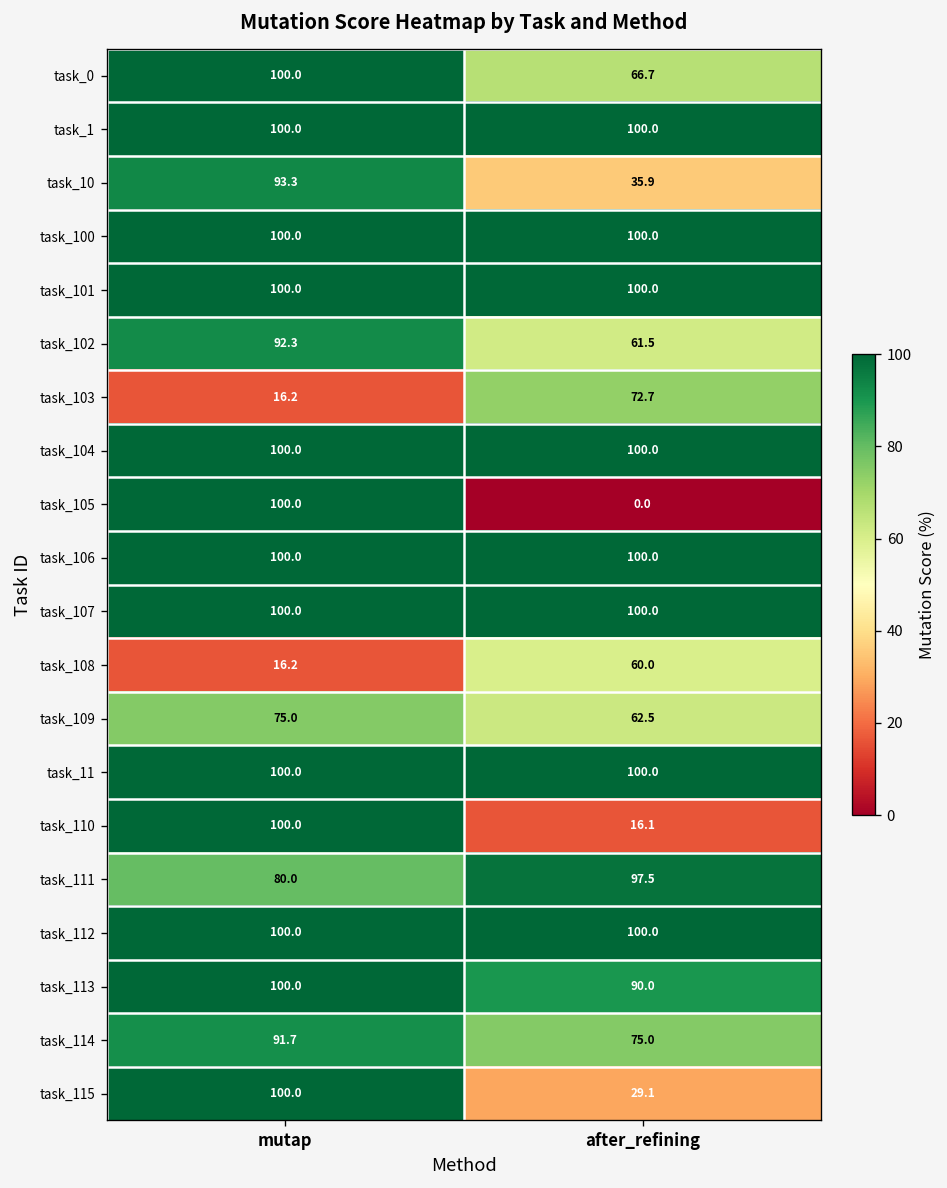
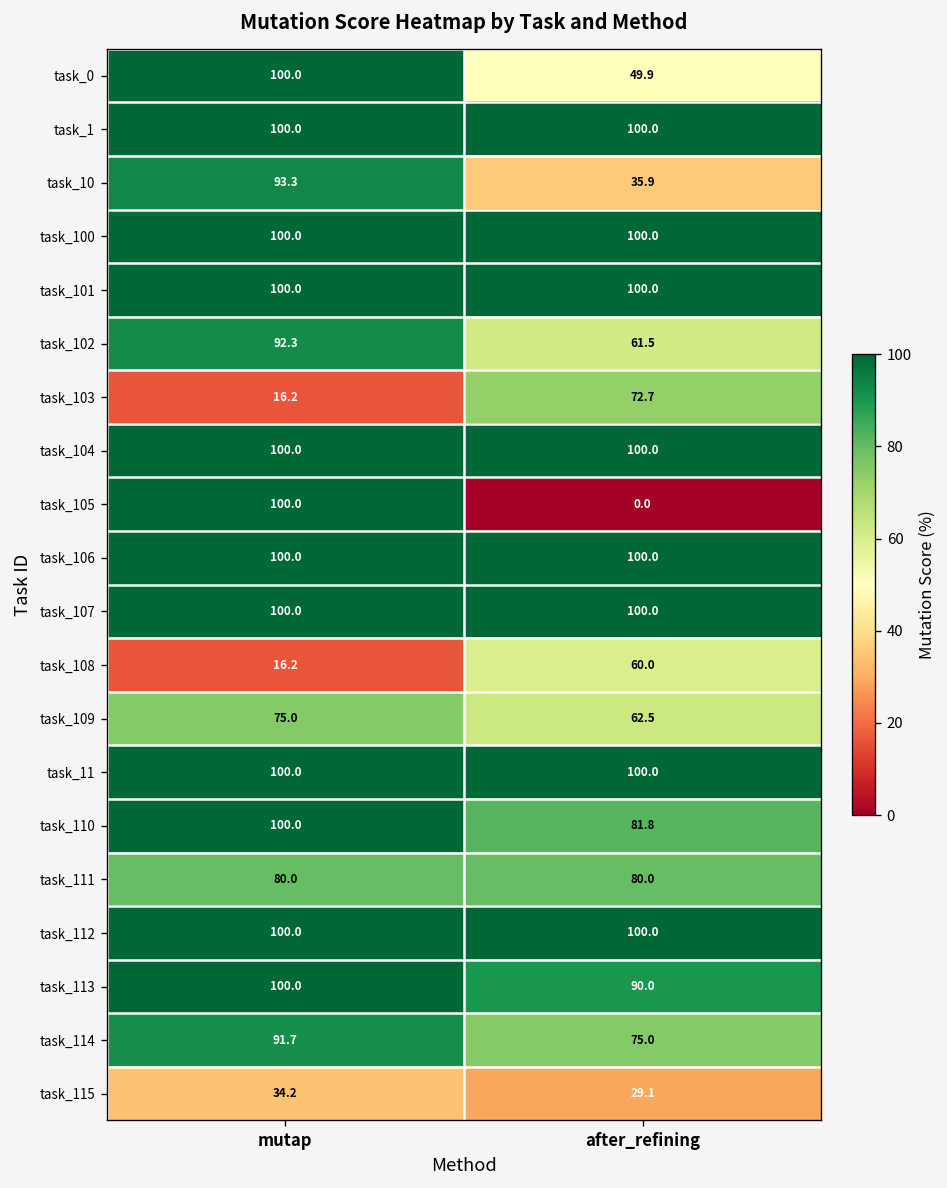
  {
    "task_0": {
      "mutap": 100.0,
-     "after_refining": 66.7
+     "after_refining": 49.9
    },
    "task_1": {
      "mutap": 100.0,
      "after_refining": 100.0
    },
    "task_10": {
      "mutap": 93.3,
      "after_refining": 35.9
    },
    "task_100": {
      "mutap": 100.0,
      "after_refining": 100.0
    },
    "task_101": {
      "mutap": 100.0,
      "after_refining": 100.0
    },
    "task_102": {
      "mutap": 92.3,
      "after_refining": 61.5
    },
    "task_103": {
      "mutap": 16.2,
      "after_refining": 72.7
    },
    "task_104": {
      "mutap": 100.0,
      "after_refining": 100.0
    },
    "task_105": {
      "mutap": 100.0,
      "after_refining": 0.0
    },
    "task_106": {
      "mutap": 100.0,
      "after_refining": 100.0
    },
    "task_107": {
      "mutap": 100.0,
      "after_refining": 100.0
    },
    "task_108": {
      "mutap": 16.2,
      "after_refining": 60.0
    },
    "task_109": {
      "mutap": 75.0,
      "after_refining": 62.5
    },
    "task_11": {
      "mutap": 100.0,
      "after_refining": 100.0
    },
    "task_110": {
      "mutap": 100.0,
-     "after_refining": 16.1
+     "after_refining": 81.8
    },
    "task_111": {
      "mutap": 80.0,
-     "after_refining": 97.5
+     "after_refining": 80.0
    },
    "task_112": {
      "mutap": 100.0,
      "after_refining": 100.0
    },
    "task_113": {
      "mutap": 100.0,
      "after_refining": 90.0
    },
    "task_114": {
      "mutap": 91.7,
      "after_refining": 75.0
    },
    "task_115": {
-     "mutap": 100.0,
+     "mutap": 34.2,
      "after_refining": 29.1
    }
  }
